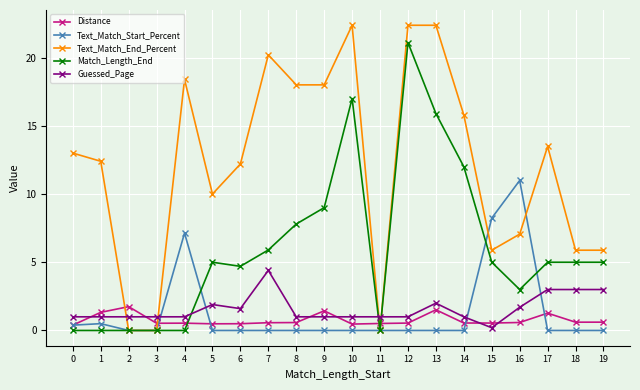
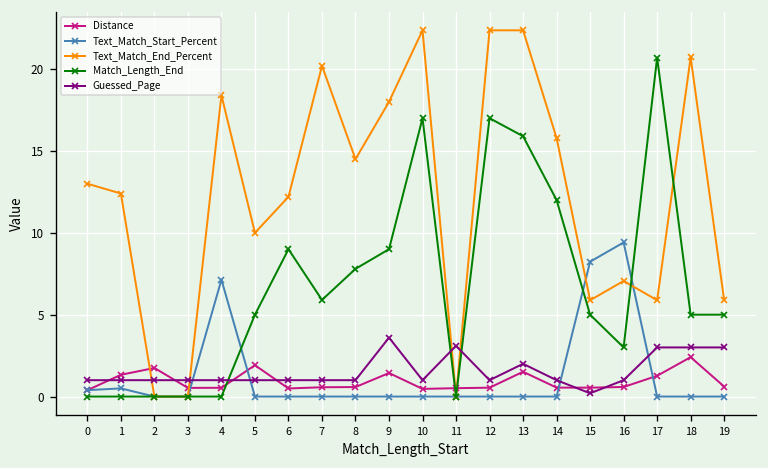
  {
    "Distance": {
      "1": 1.3,
      "2": 1.7,
      "3": 0.5,
      "4": 0.5,
-     "5": 0.5,
+     "5": 1.9,
      "6": 0.5,
      "7": 0.6,
      "8": 0.6,
      "9": 1.4,
      "10": 0.5,
      "11": 0.5,
      "12": 0.5,
      "13": 1.5,
      "14": 0.5,
      "15": 0.5,
      "16": 0.6,
      "17": 1.3,
-     "18": 0.6,
+     "18": 2.4,
      "19": 0.6
    },
    "Text_Match_Start_Percent": {
      "1": 0.5,
      "4": 7.1,
      "5": 0.0,
      "6": 0.0,
      "7": 0.0,
      "8": 0.0,
      "9": 0.0,
      "10": 0.0,
      "12": 0.0,
      "13": 0.0,
      "14": 0.0,
      "15": 8.2,
-     "16": 11.0,
+     "16": 9.4,
      "17": 0.0,
      "18": 0.0,
      "19": 0.0
    },
    "Text_Match_End_Percent": {
      "0": 13.0,
      "1": 12.4,
      "4": 18.4,
      "5": 10.0,
      "6": 12.2,
      "7": 20.2,
-     "8": 18.0,
+     "8": 14.5,
      "9": 18.0,
      "10": 22.4,
      "12": 22.4,
      "13": 22.4,
      "14": 15.8,
      "15": 5.9,
      "16": 7.1,
-     "17": 13.5,
-     "18": 5.9,
+     "17": 5.9,
+     "18": 20.7,
      "19": 5.9
    },
    "Match_Length_End": {
      "0": 0.0,
      "1": 0.0,
      "4": 0.0,
      "5": 5.0,
-     "6": 4.7,
+     "6": 9.0,
      "7": 5.9,
      "8": 7.8,
      "9": 9.0,
      "10": 17.0,
-     "12": 21.1,
+     "12": 17.0,
      "13": 15.9,
      "14": 12.0,
      "15": 5.0,
      "16": 3.0,
-     "17": 5.0,
+     "17": 20.7,
      "18": 5.0,
      "19": 5.0
    },
    "Guessed_Page": {
      "0": 1.0,
      "1": 1.0,
      "2": 1.0,
      "3": 1.0,
      "4": 1.0,
-     "5": 1.9,
-     "6": 1.6,
-     "7": 4.4,
+     "5": 1.0,
+     "6": 1.0,
+     "7": 1.0,
      "8": 1.0,
-     "9": 1.0,
+     "9": 3.6,
      "10": 1.0,
-     "11": 1.0,
+     "11": 3.1,
      "12": 1.0,
      "13": 2.0,
      "14": 1.0,
      "15": 0.2,
-     "16": 1.7,
+     "16": 1.0,
      "17": 3.0,
      "18": 3.0,
      "19": 3.0
    }
  }
